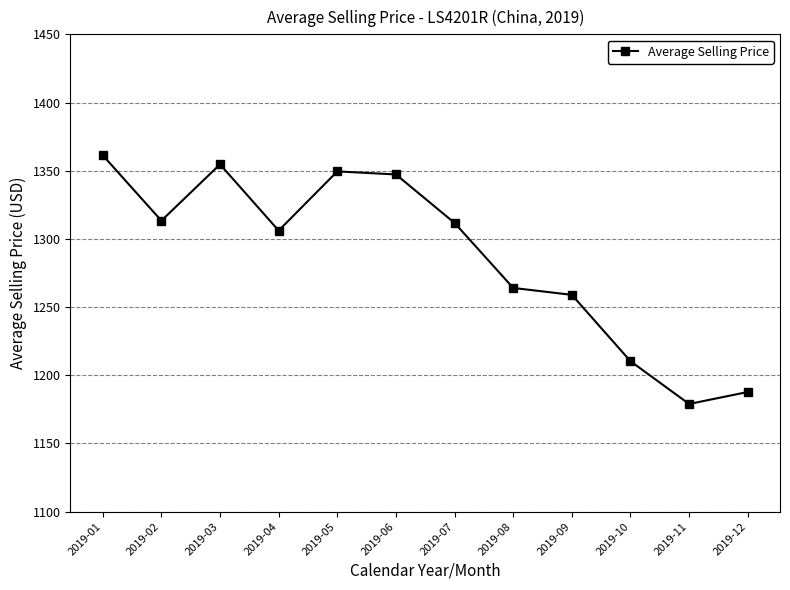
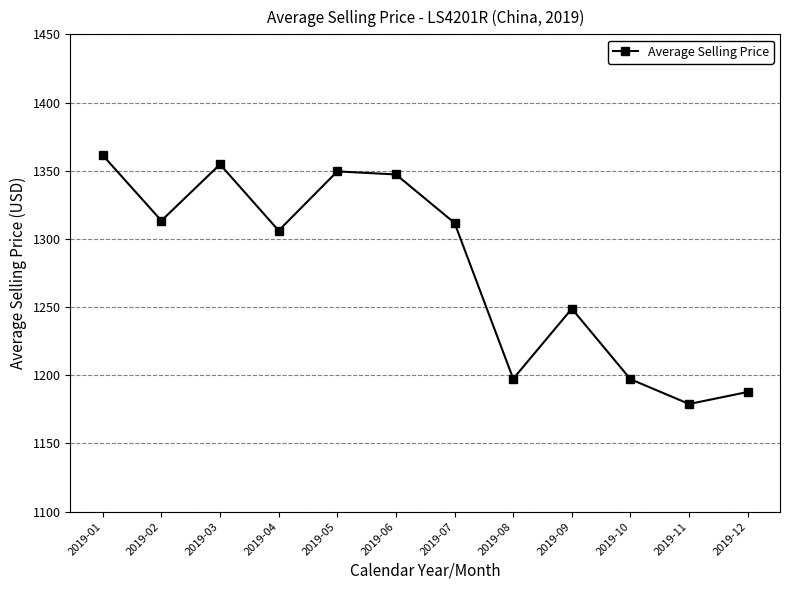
  {
    "2019-01": 1361,
    "2019-02": 1313,
    "2019-03": 1355,
    "2019-04": 1306,
    "2019-05": 1349,
    "2019-06": 1347,
    "2019-07": 1312,
-   "2019-08": 1264,
-   "2019-09": 1259,
-   "2019-10": 1210,
+   "2019-08": 1197,
+   "2019-09": 1249,
+   "2019-10": 1197,
    "2019-11": 1179,
    "2019-12": 1188
  }
